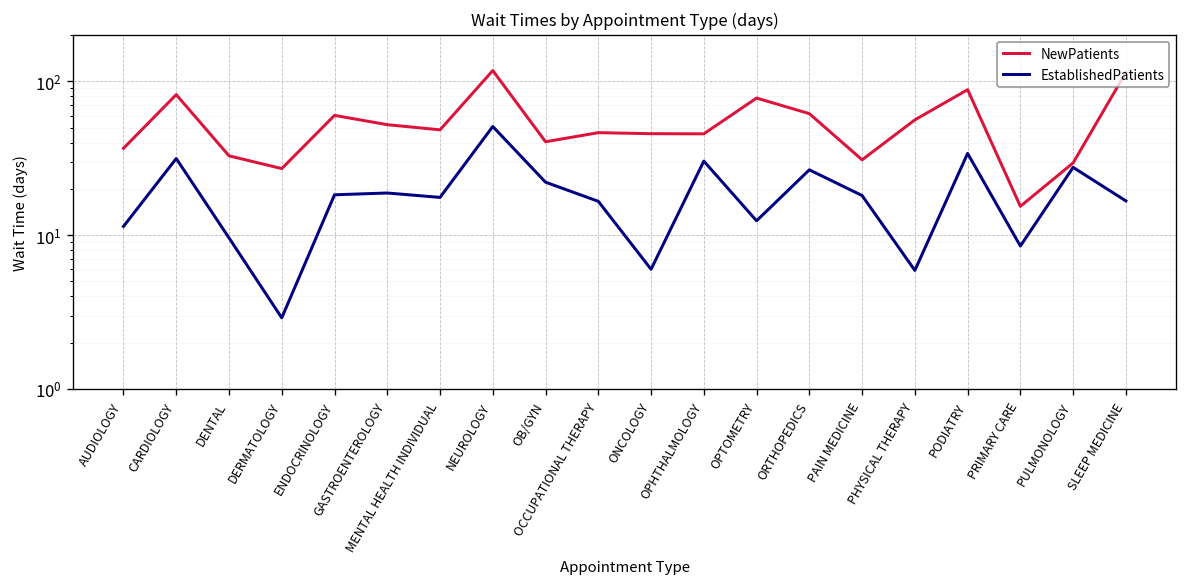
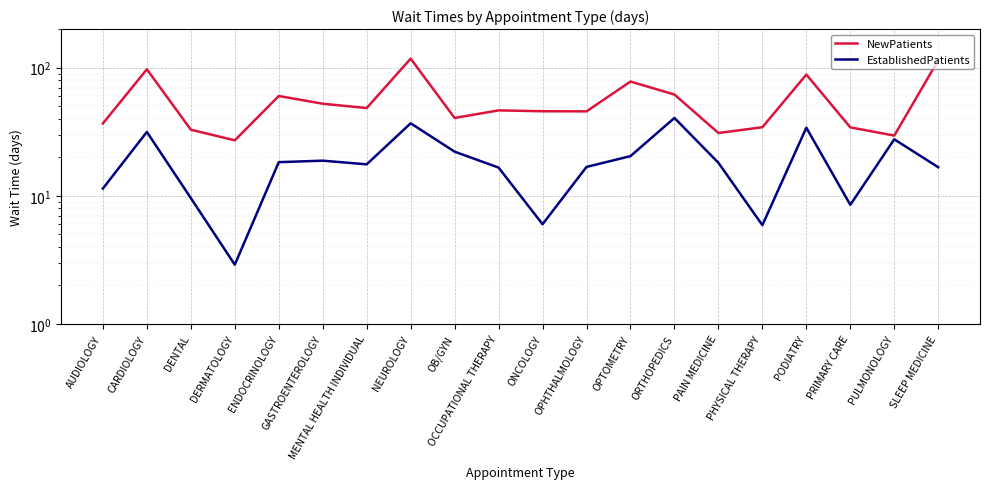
  {
    "NewPatients": {
      "AUDIOLOGY": 37,
-     "CARDIOLOGY": 80,
+     "CARDIOLOGY": 100,
      "DENTAL": 33,
      "DERMATOLOGY": 27,
      "ENDOCRINOLOGY": 60,
      "GASTROENTEROLOGY": 52,
      "MENTAL HEALTH INDIVIDUAL": 48,
      "NEUROLOGY": 120,
      "OB/GYN": 41,
      "OCCUPATIONAL THERAPY": 46,
      "ONCOLOGY": 46,
      "OPHTHALMOLOGY": 46,
      "OPTOMETRY": 80,
      "ORTHOPEDICS": 60,
      "PAIN MEDICINE": 31,
-     "PHYSICAL THERAPY": 60,
+     "PHYSICAL THERAPY": 34,
      "PODIATRY": 90,
-     "PRIMARY CARE": 15,
+     "PRIMARY CARE": 34,
      "PULMONOLOGY": 30
    },
    "EstablishedPatients": {
      "AUDIOLOGY": 11,
      "CARDIOLOGY": 32,
      "DENTAL": 10,
      "DERMATOLOGY": 3,
      "ENDOCRINOLOGY": 18,
      "GASTROENTEROLOGY": 19,
      "MENTAL HEALTH INDIVIDUAL": 18,
-     "NEUROLOGY": 51,
+     "NEUROLOGY": 37,
      "OB/GYN": 22,
      "OCCUPATIONAL THERAPY": 17,
      "ONCOLOGY": 6,
-     "OPHTHALMOLOGY": 30,
-     "OPTOMETRY": 12,
-     "ORTHOPEDICS": 27,
+     "OPHTHALMOLOGY": 17,
+     "OPTOMETRY": 20,
+     "ORTHOPEDICS": 41,
      "PAIN MEDICINE": 18,
      "PHYSICAL THERAPY": 6,
      "PODIATRY": 34,
      "PRIMARY CARE": 9,
      "PULMONOLOGY": 28,
      "SLEEP MEDICINE": 17
    }
  }
